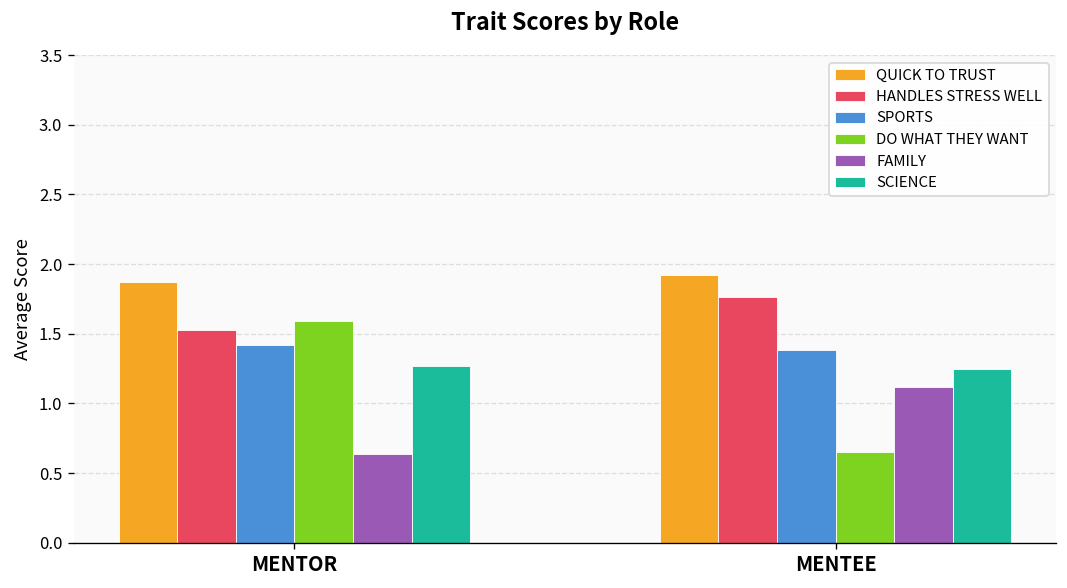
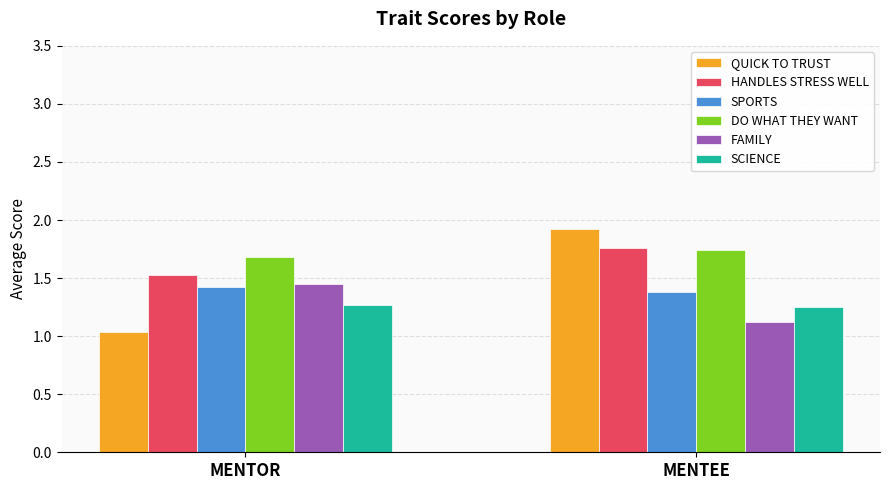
  {
    "QUICK TO TRUST": {
-     "MENTOR": 1.87,
+     "MENTOR": 1.04,
      "MENTEE": 1.92
    },
    "HANDLES STRESS WELL": {
      "MENTOR": 1.53,
      "MENTEE": 1.76
    },
    "SPORTS": {
      "MENTOR": 1.42,
      "MENTEE": 1.38
    },
    "DO WHAT THEY WANT": {
-     "MENTOR": 1.59,
-     "MENTEE": 0.65
+     "MENTOR": 1.68,
+     "MENTEE": 1.74
    },
    "FAMILY": {
-     "MENTOR": 0.64,
+     "MENTOR": 1.45,
      "MENTEE": 1.12
    },
    "SCIENCE": {
      "MENTOR": 1.27,
      "MENTEE": 1.25
    }
  }
